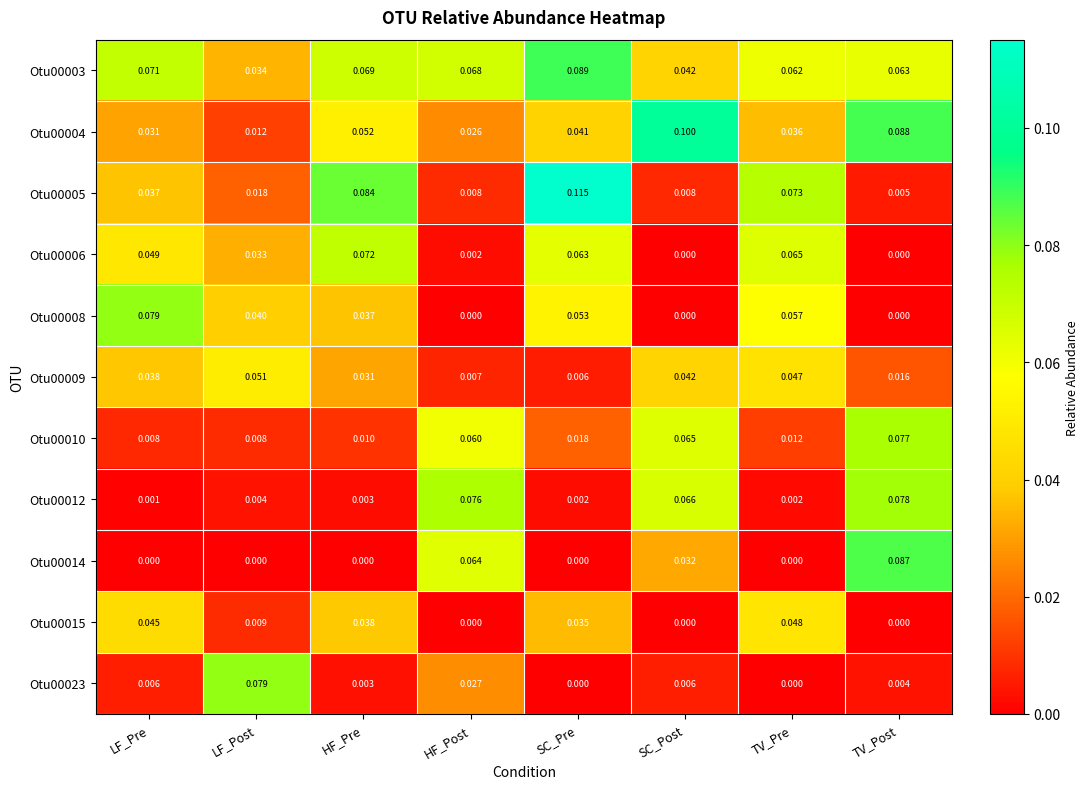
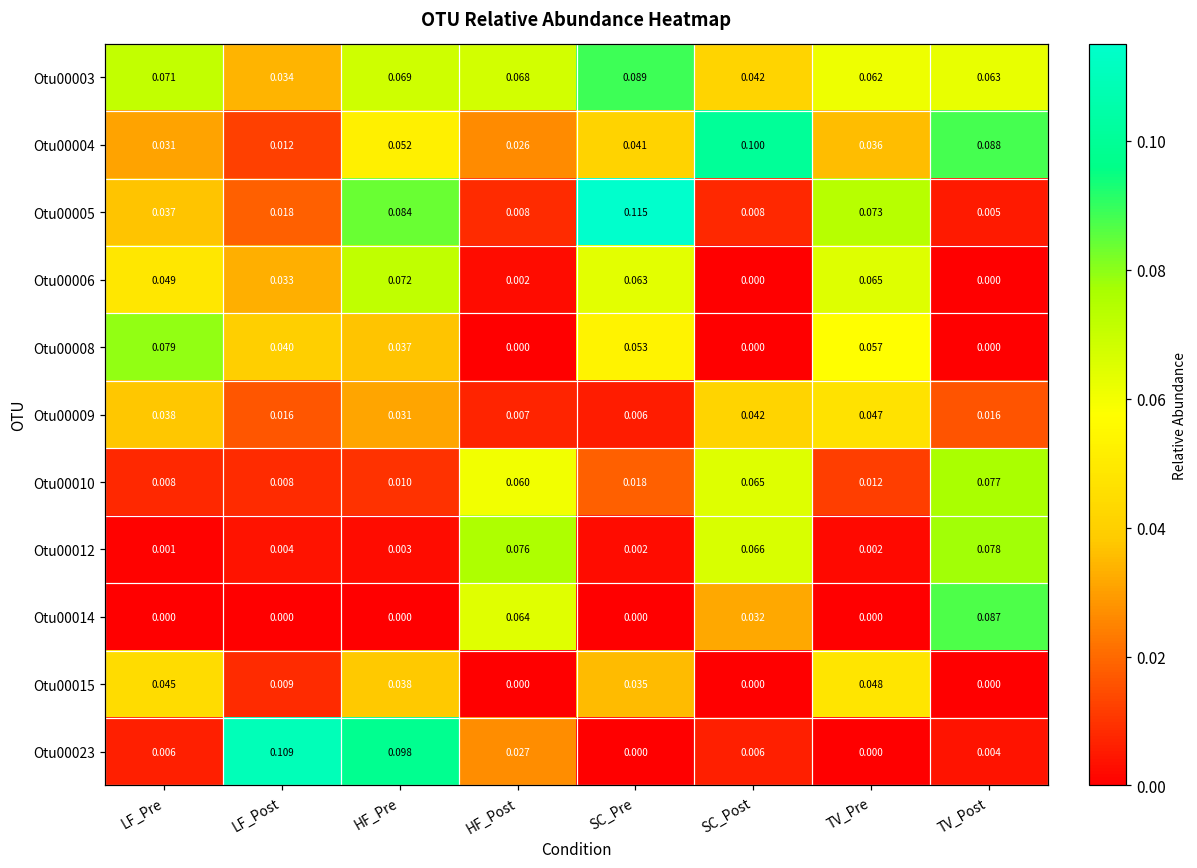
  {
    "Otu00003": {
      "LF_Pre": 0.071,
      "LF_Post": 0.034,
      "HF_Pre": 0.069,
      "HF_Post": 0.068,
      "SC_Pre": 0.089,
      "SC_Post": 0.042,
      "TV_Pre": 0.062,
      "TV_Post": 0.063
    },
    "Otu00004": {
      "LF_Pre": 0.031,
      "LF_Post": 0.012,
      "HF_Pre": 0.052,
      "HF_Post": 0.026,
      "SC_Pre": 0.041,
      "SC_Post": 0.100,
      "TV_Pre": 0.036,
      "TV_Post": 0.088
    },
    "Otu00005": {
      "LF_Pre": 0.037,
      "LF_Post": 0.018,
      "HF_Pre": 0.084,
      "HF_Post": 0.008,
      "SC_Pre": 0.115,
      "SC_Post": 0.008,
      "TV_Pre": 0.073,
      "TV_Post": 0.005
    },
    "Otu00006": {
      "LF_Pre": 0.049,
      "LF_Post": 0.033,
      "HF_Pre": 0.072,
      "HF_Post": 0.002,
      "SC_Pre": 0.063,
      "SC_Post": 0.000,
      "TV_Pre": 0.065,
      "TV_Post": 0.000
    },
    "Otu00008": {
      "LF_Pre": 0.079,
      "LF_Post": 0.040,
      "HF_Pre": 0.037,
      "HF_Post": 0.000,
      "SC_Pre": 0.053,
      "SC_Post": 0.000,
      "TV_Pre": 0.057,
      "TV_Post": 0.000
    },
    "Otu00009": {
      "LF_Pre": 0.038,
-     "LF_Post": 0.051,
+     "LF_Post": 0.016,
      "HF_Pre": 0.031,
      "HF_Post": 0.007,
      "SC_Pre": 0.006,
      "SC_Post": 0.042,
      "TV_Pre": 0.047,
      "TV_Post": 0.016
    },
    "Otu00010": {
      "LF_Pre": 0.008,
      "LF_Post": 0.008,
      "HF_Pre": 0.010,
      "HF_Post": 0.060,
      "SC_Pre": 0.018,
      "SC_Post": 0.065,
      "TV_Pre": 0.012,
      "TV_Post": 0.077
    },
    "Otu00012": {
      "LF_Pre": 0.001,
      "LF_Post": 0.004,
      "HF_Pre": 0.003,
      "HF_Post": 0.076,
      "SC_Pre": 0.002,
      "SC_Post": 0.066,
      "TV_Pre": 0.002,
      "TV_Post": 0.078
    },
    "Otu00014": {
      "LF_Pre": 0.000,
      "LF_Post": 0.000,
      "HF_Pre": 0.000,
      "HF_Post": 0.064,
      "SC_Pre": 0.000,
      "SC_Post": 0.032,
      "TV_Pre": 0.000,
      "TV_Post": 0.087
    },
    "Otu00015": {
      "LF_Pre": 0.045,
      "LF_Post": 0.009,
      "HF_Pre": 0.038,
      "HF_Post": 0.000,
      "SC_Pre": 0.035,
      "SC_Post": 0.000,
      "TV_Pre": 0.048,
      "TV_Post": 0.000
    },
    "Otu00023": {
      "LF_Pre": 0.006,
-     "LF_Post": 0.079,
-     "HF_Pre": 0.003,
+     "LF_Post": 0.109,
+     "HF_Pre": 0.098,
      "HF_Post": 0.027,
      "SC_Pre": 0.000,
      "SC_Post": 0.006,
      "TV_Pre": 0.000,
      "TV_Post": 0.004
    }
  }
